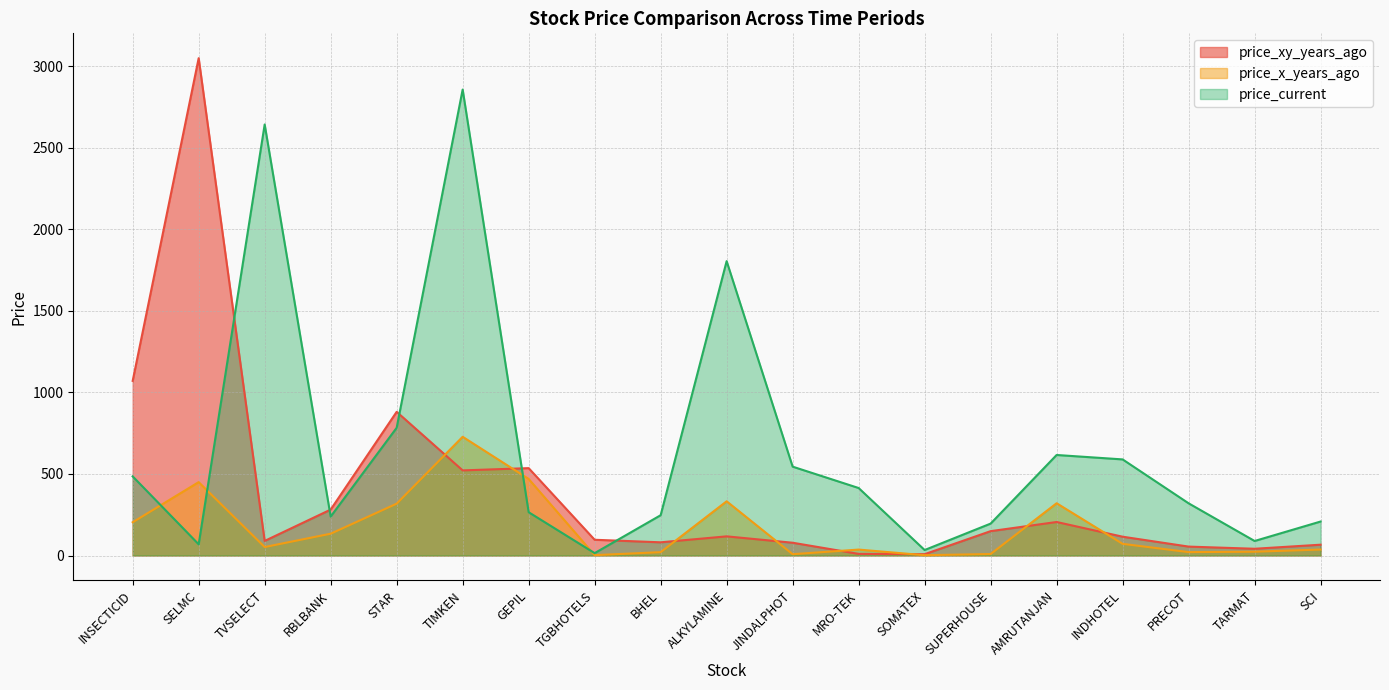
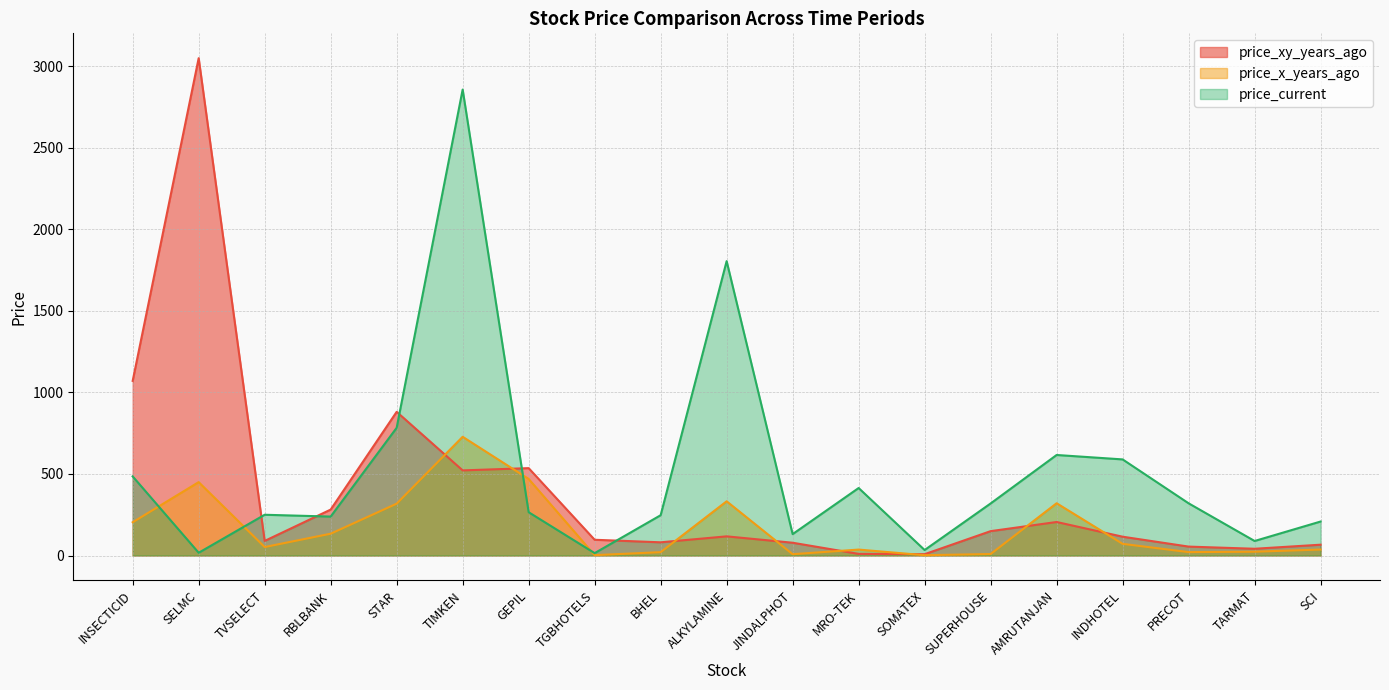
  {
    "price_xy_years_ago": {
      "INSECTICID": 1070,
      "SELMC": 3050,
      "TVSELECT": 90,
      "RBLBANK": 280,
      "STAR": 880,
      "TIMKEN": 520,
      "GEPIL": 540,
      "TGBHOTELS": 100,
      "BHEL": 80,
      "ALKYLAMINE": 120,
      "JINDALPHOT": 80,
      "MRO-TEK": 10,
      "SUPERHOUSE": 150,
      "AMRUTANJAN": 210,
      "INDHOTEL": 120,
      "PRECOT": 50,
      "TARMAT": 40,
      "SCI": 70
    },
    "price_x_years_ago": {
      "INSECTICID": 200,
      "SELMC": 450,
      "TVSELECT": 50,
      "RBLBANK": 130,
      "STAR": 320,
      "TIMKEN": 730,
      "GEPIL": 470,
      "BHEL": 20,
      "ALKYLAMINE": 330,
      "JINDALPHOT": 10,
      "MRO-TEK": 40,
      "SUPERHOUSE": 10,
      "AMRUTANJAN": 320,
      "INDHOTEL": 70,
      "PRECOT": 20,
      "TARMAT": 20,
      "SCI": 40
    },
    "price_current": {
      "INSECTICID": 490,
-     "SELMC": 70,
-     "TVSELECT": 2640,
+     "SELMC": 20,
+     "TVSELECT": 250,
      "RBLBANK": 240,
      "STAR": 780,
      "TIMKEN": 2860,
      "GEPIL": 270,
      "BHEL": 250,
      "ALKYLAMINE": 1810,
-     "JINDALPHOT": 540,
+     "JINDALPHOT": 130,
      "MRO-TEK": 410,
      "SOMATEX": 30,
-     "SUPERHOUSE": 200,
+     "SUPERHOUSE": 320,
      "AMRUTANJAN": 620,
      "INDHOTEL": 590,
      "PRECOT": 320,
      "TARMAT": 90,
      "SCI": 210
    }
  }
